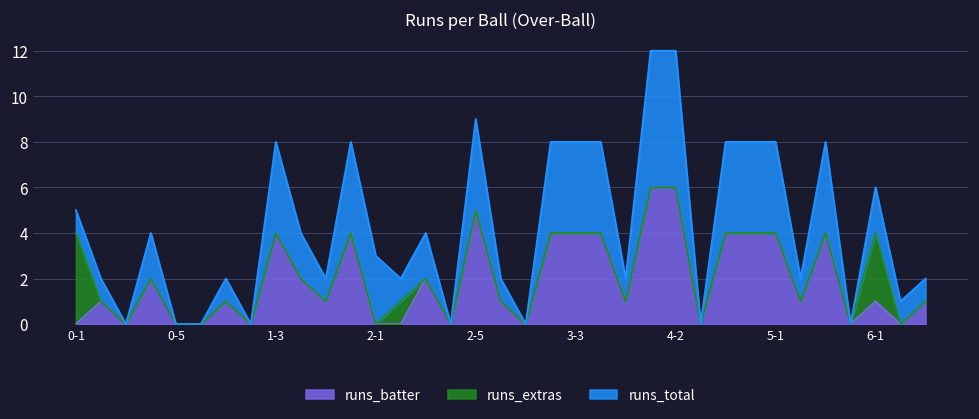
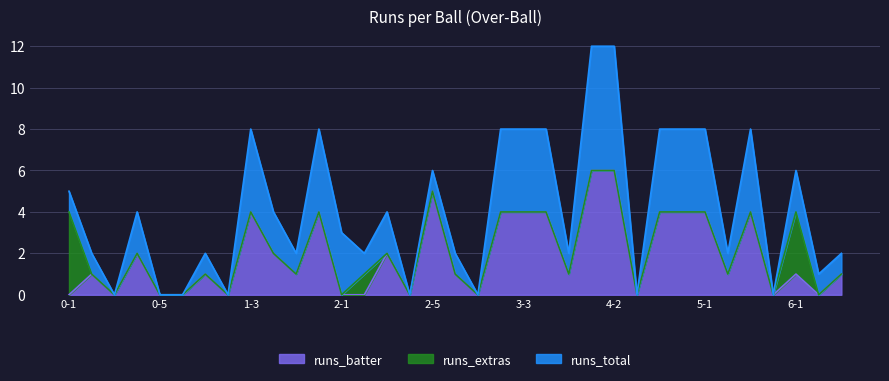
  {
    "runs_batter": {
      "0-1": 0,
      "6-1": 1
    },
    "runs_extras": {
      "0-1": 4,
      "6-1": 4
    },
    "runs_total": {
      "0-1": 1,
      "1-3": 4,
      "2-1": 3,
-     "2-5": 4,
+     "2-5": 1,
      "3-3": 4,
      "4-2": 6,
      "5-1": 4,
      "6-1": 2
    }
  }
